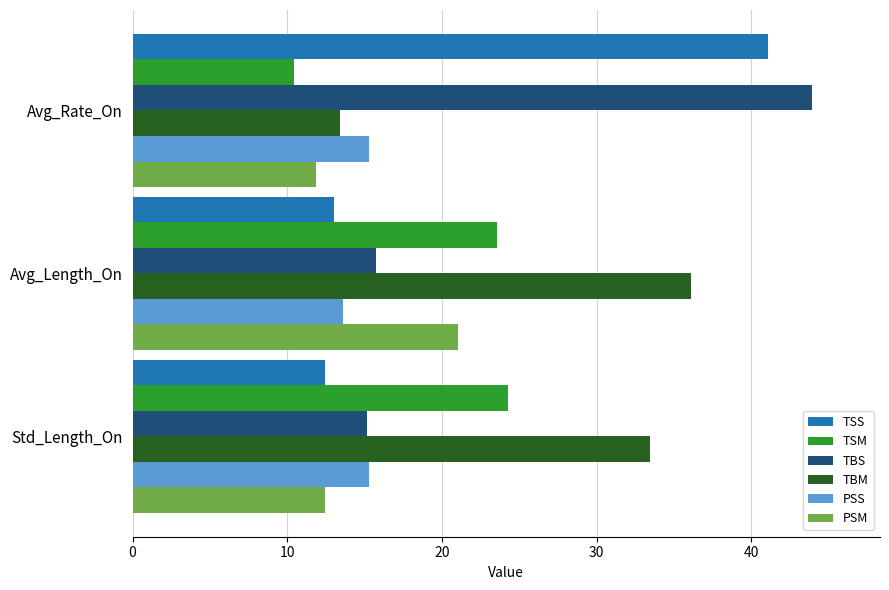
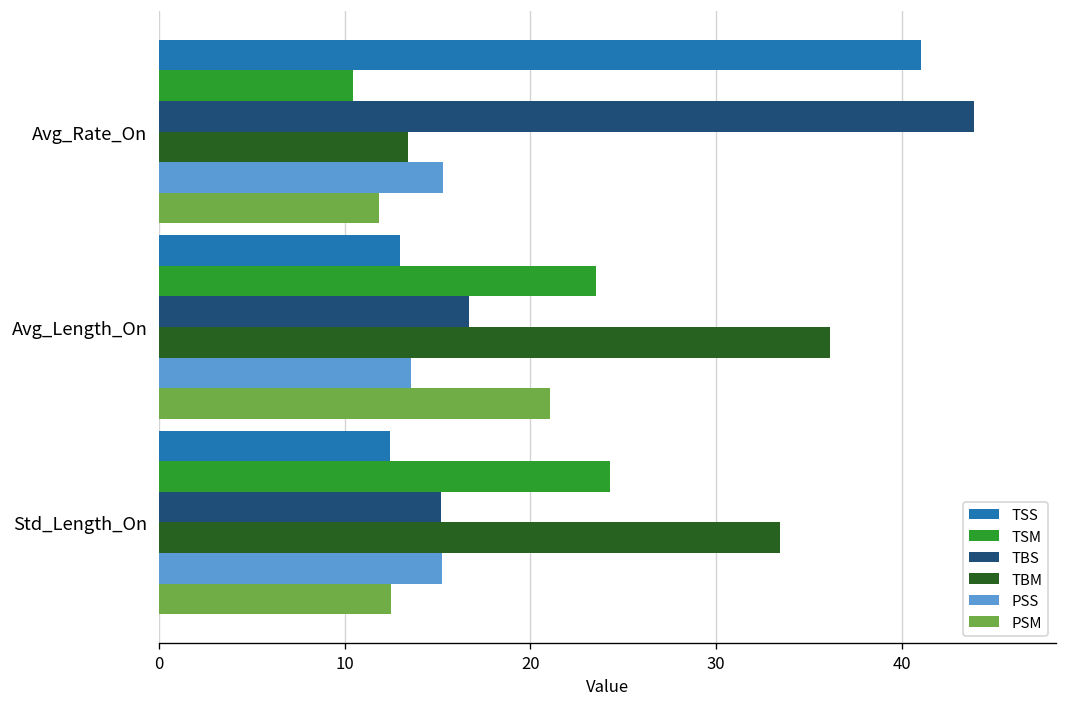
  {
    "TSS": {
      "Avg_Rate_On": 41.0,
      "Avg_Length_On": 13.0,
      "Std_Length_On": 12.4
    },
    "TSM": {
      "Avg_Rate_On": 10.5,
      "Avg_Length_On": 23.5,
      "Std_Length_On": 24.3
    },
    "TBS": {
      "Avg_Rate_On": 43.9,
-     "Avg_Length_On": 15.8,
+     "Avg_Length_On": 16.7,
      "Std_Length_On": 15.2
    },
    "TBM": {
      "Avg_Rate_On": 13.4,
      "Avg_Length_On": 36.1,
      "Std_Length_On": 33.4
    },
    "PSS": {
      "Avg_Rate_On": 15.3,
      "Avg_Length_On": 13.6,
      "Std_Length_On": 15.3
    },
    "PSM": {
      "Avg_Rate_On": 11.9,
      "Avg_Length_On": 21.1,
      "Std_Length_On": 12.5
    }
  }
